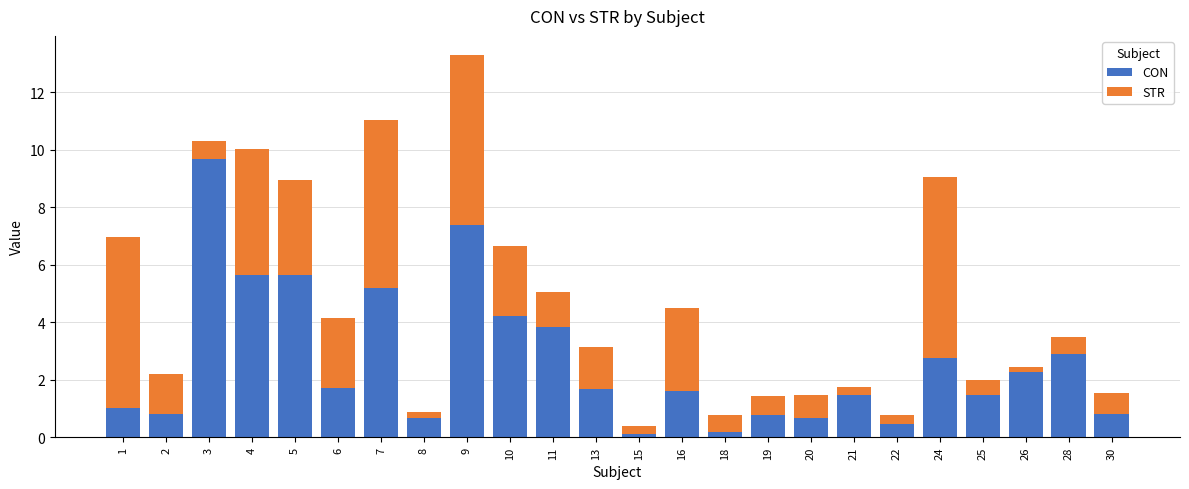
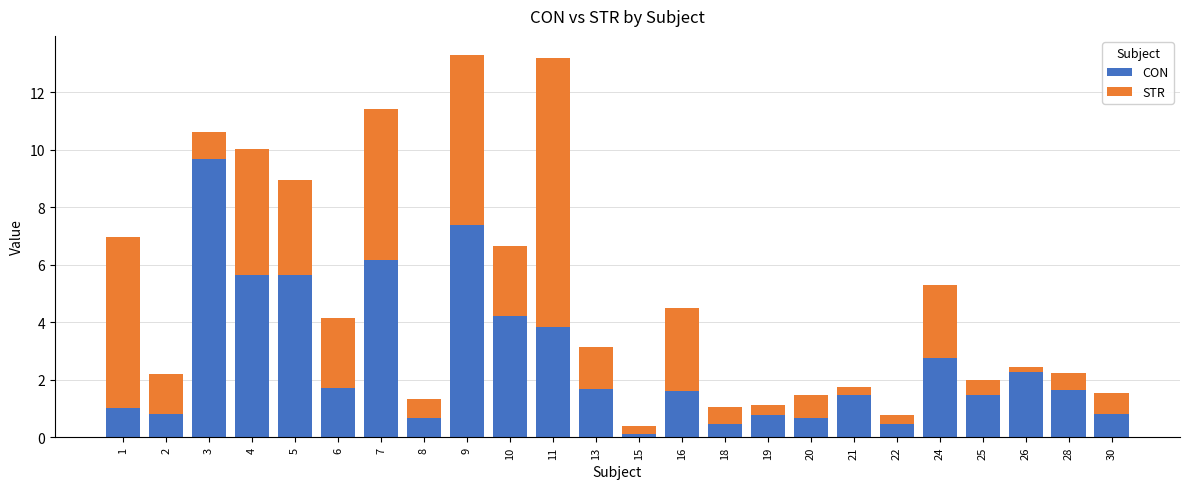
  {
    "CON": {
      "1": 1.0,
      "2": 0.8,
      "3": 9.7,
      "4": 5.7,
      "5": 5.6,
      "6": 1.7,
-     "7": 5.2,
+     "7": 6.2,
      "8": 0.7,
      "9": 7.4,
      "10": 4.2,
      "11": 3.8,
      "13": 1.7,
      "15": 0.1,
      "16": 1.6,
-     "18": 0.2,
+     "18": 0.5,
      "19": 0.8,
      "20": 0.7,
      "21": 1.5,
      "22": 0.5,
      "24": 2.8,
      "25": 1.5,
      "26": 2.3,
-     "28": 2.9,
+     "28": 1.6,
      "30": 0.8
    },
    "STR": {
      "1": 5.9,
      "2": 1.4,
-     "3": 0.6,
+     "3": 0.9,
      "4": 4.4,
      "5": 3.3,
      "6": 2.4,
-     "7": 5.8,
-     "8": 0.2,
+     "7": 5.2,
+     "8": 0.6,
      "9": 5.9,
      "10": 2.4,
-     "11": 1.2,
+     "11": 9.4,
      "13": 1.5,
      "15": 0.3,
      "16": 2.9,
      "18": 0.6,
-     "19": 0.7,
+     "19": 0.4,
      "20": 0.8,
      "21": 0.3,
      "22": 0.3,
-     "24": 6.3,
+     "24": 2.5,
      "25": 0.5,
      "26": 0.2,
      "28": 0.6,
      "30": 0.7
    }
  }
